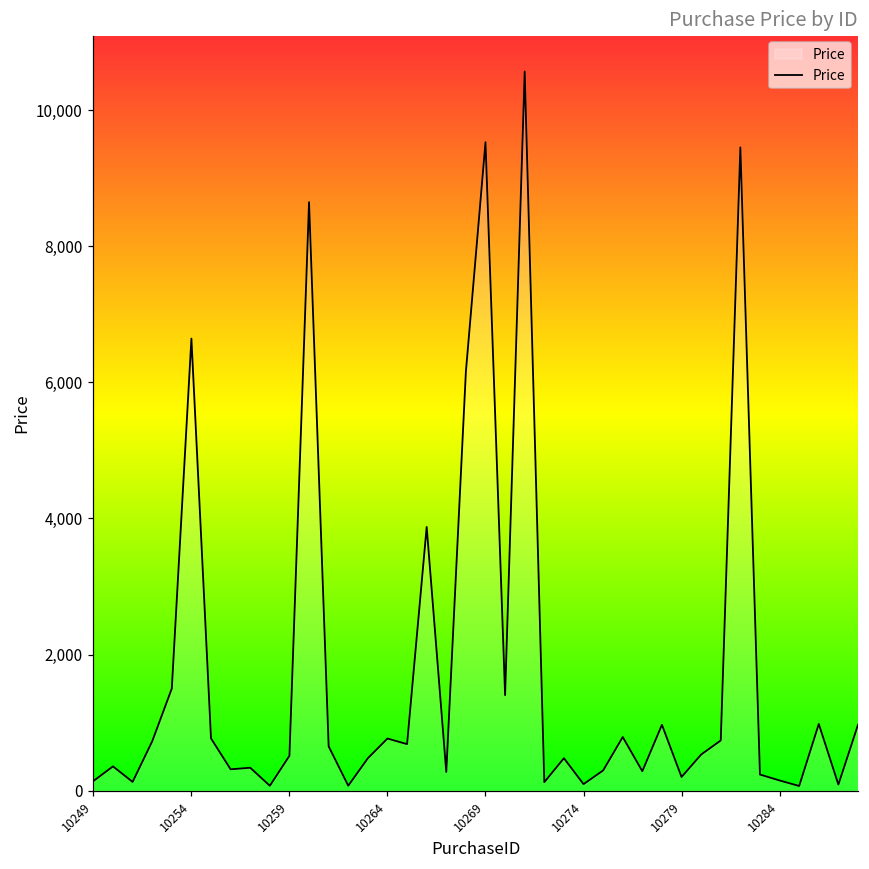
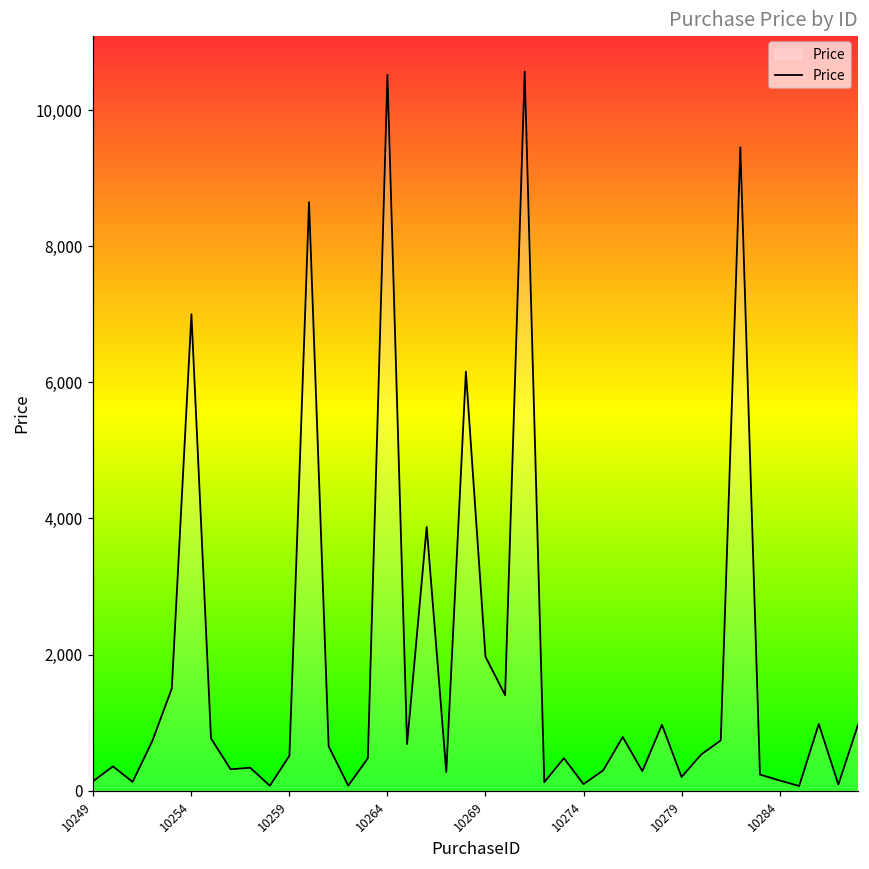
  {
    "10249": "100",
-   "10254": "6,600",
+   "10254": "7,000",
    "10259": "500",
-   "10264": "800",
-   "10269": "9,500",
+   "10264": "10,500",
+   "10269": "2,000",
    "10274": "100",
    "10279": "200",
    "10284": "100"
  }
